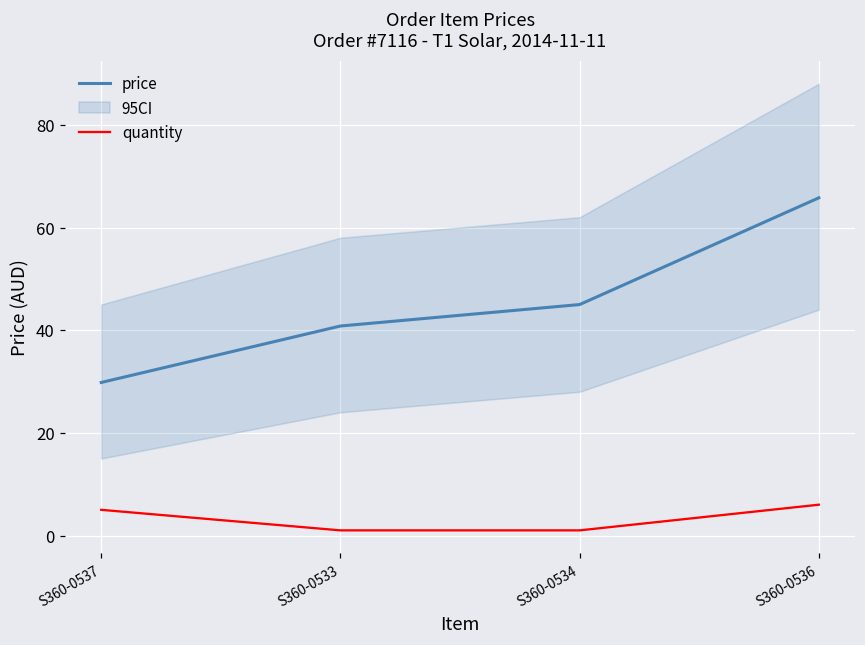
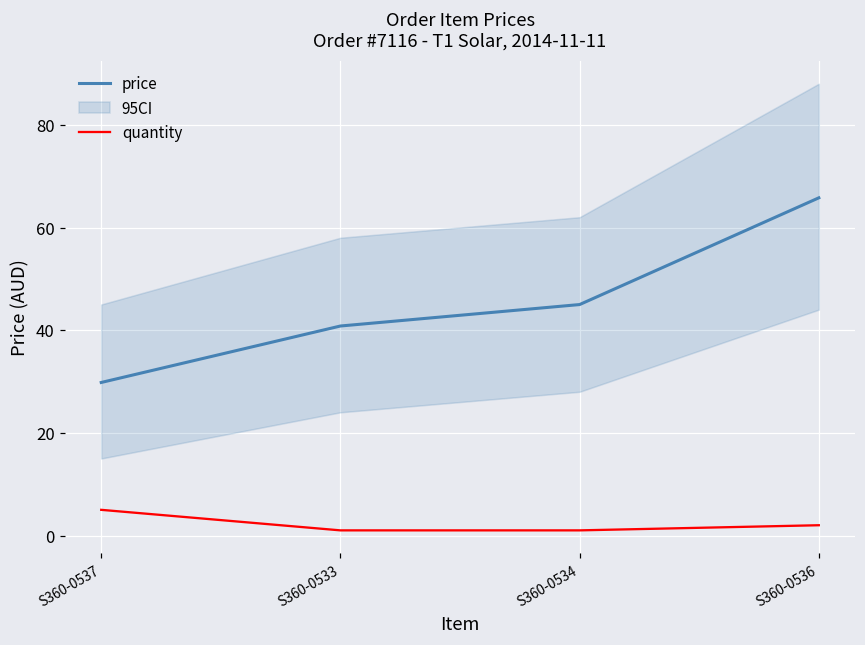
  {
    "quantity": {
      "S360-0537": 5,
      "S360-0533": 1,
      "S360-0534": 1,
-     "S360-0536": 6
+     "S360-0536": 2
    }
  }
